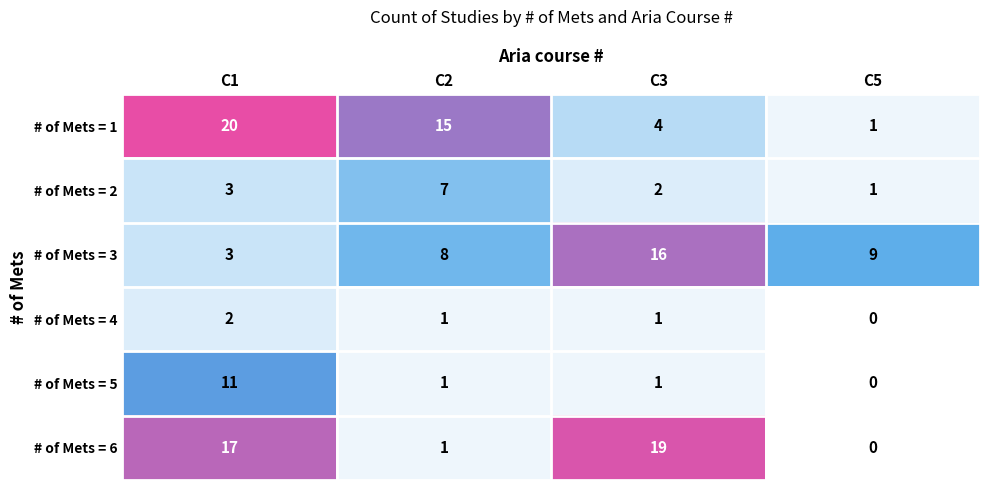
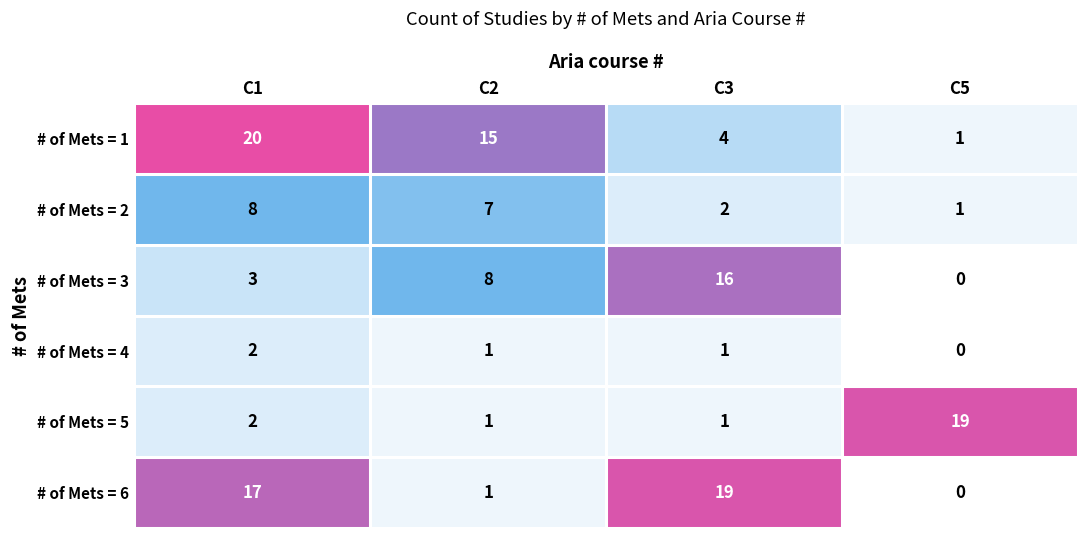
  {
    "# of Mets = 1": {
      "C1": 20,
      "C2": 15,
      "C3": 4,
      "C5": 1
    },
    "# of Mets = 2": {
-     "C1": 3,
+     "C1": 8,
      "C2": 7,
      "C3": 2,
      "C5": 1
    },
    "# of Mets = 3": {
      "C1": 3,
      "C2": 8,
      "C3": 16,
-     "C5": 9
+     "C5": 0
    },
    "# of Mets = 4": {
      "C1": 2,
      "C2": 1,
      "C3": 1,
      "C5": 0
    },
    "# of Mets = 5": {
-     "C1": 11,
+     "C1": 2,
      "C2": 1,
      "C3": 1,
-     "C5": 0
+     "C5": 19
    },
    "# of Mets = 6": {
      "C1": 17,
      "C2": 1,
      "C3": 19,
      "C5": 0
    }
  }
